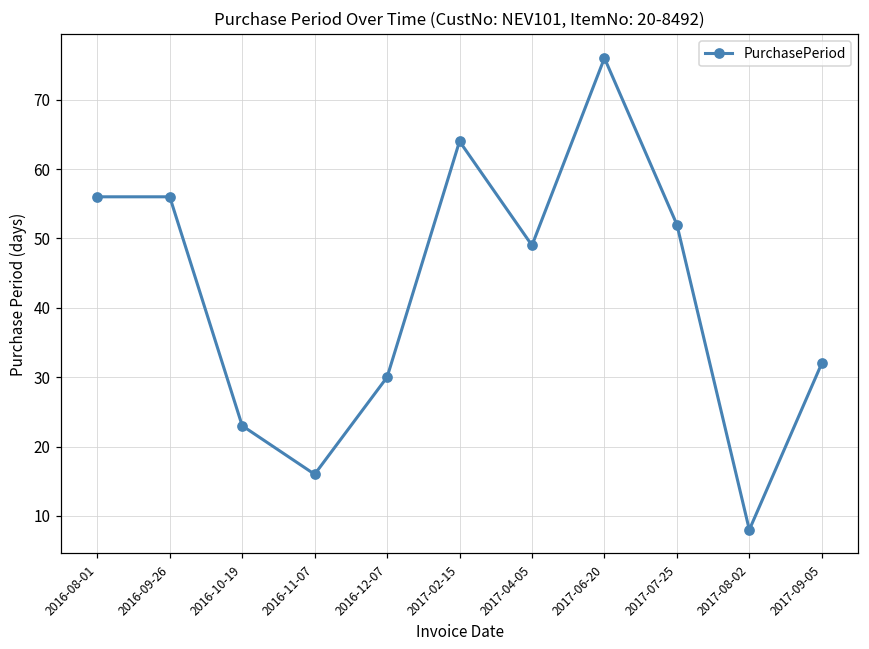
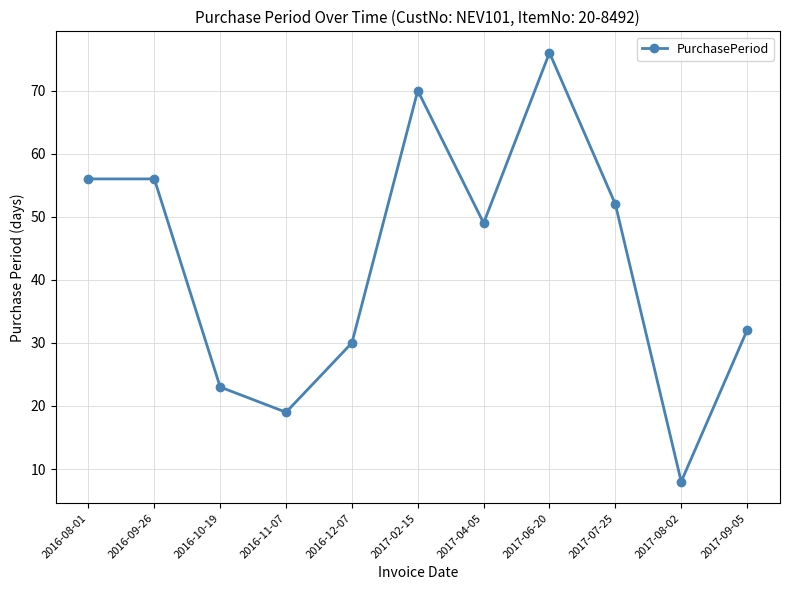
  {
    "2016-08-01": 56,
    "2016-09-26": 56,
    "2016-10-19": 23,
-   "2016-11-07": 16,
+   "2016-11-07": 19,
    "2016-12-07": 30,
-   "2017-02-15": 64,
+   "2017-02-15": 70,
    "2017-04-05": 49,
    "2017-06-20": 76,
    "2017-07-25": 52,
    "2017-08-02": 8,
    "2017-09-05": 32
  }
